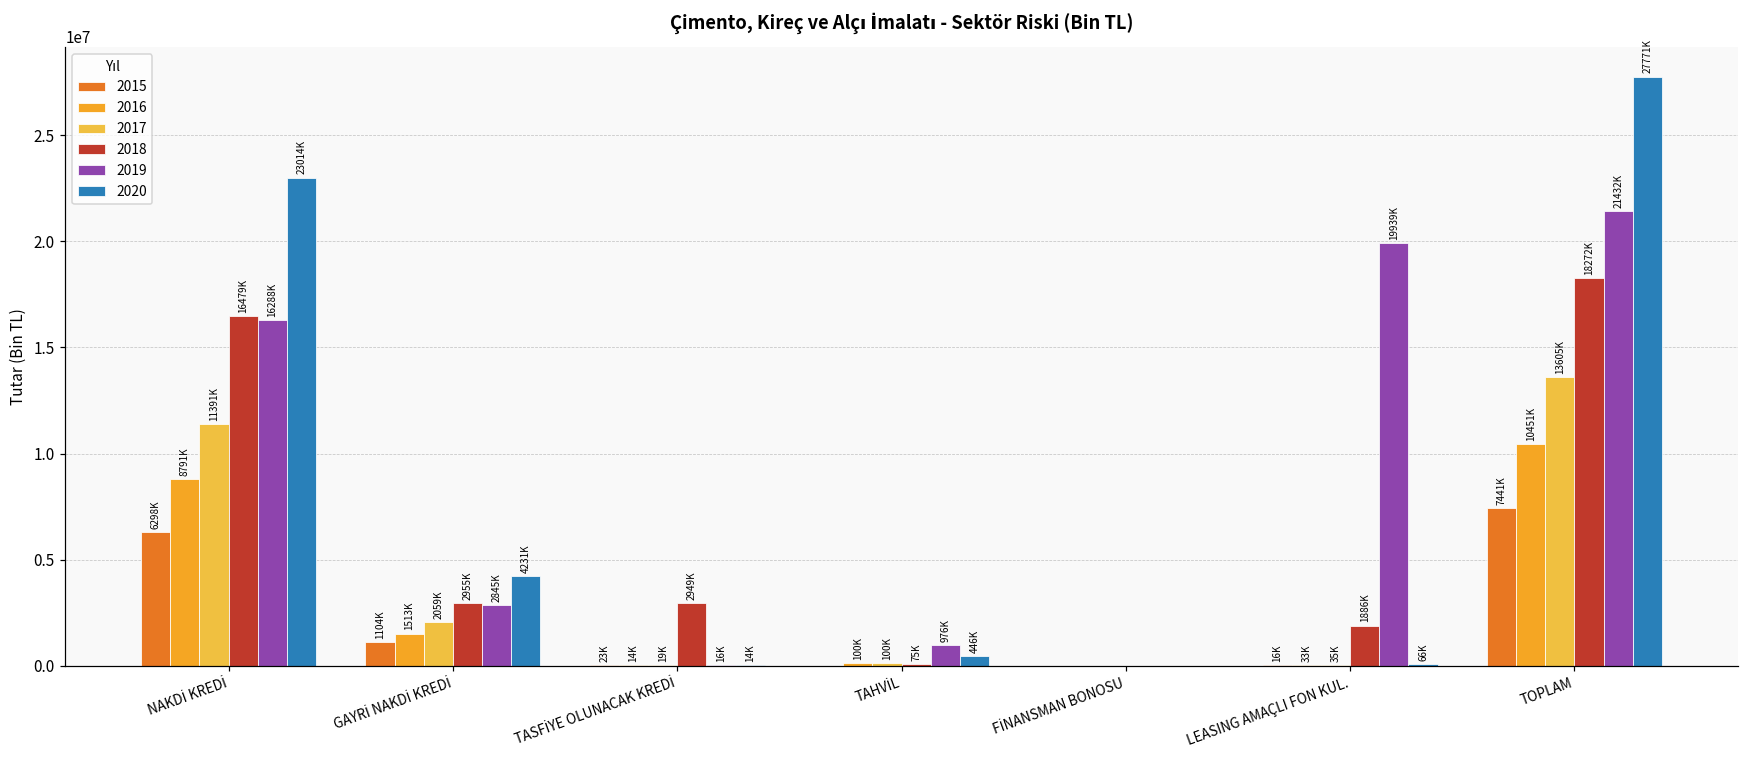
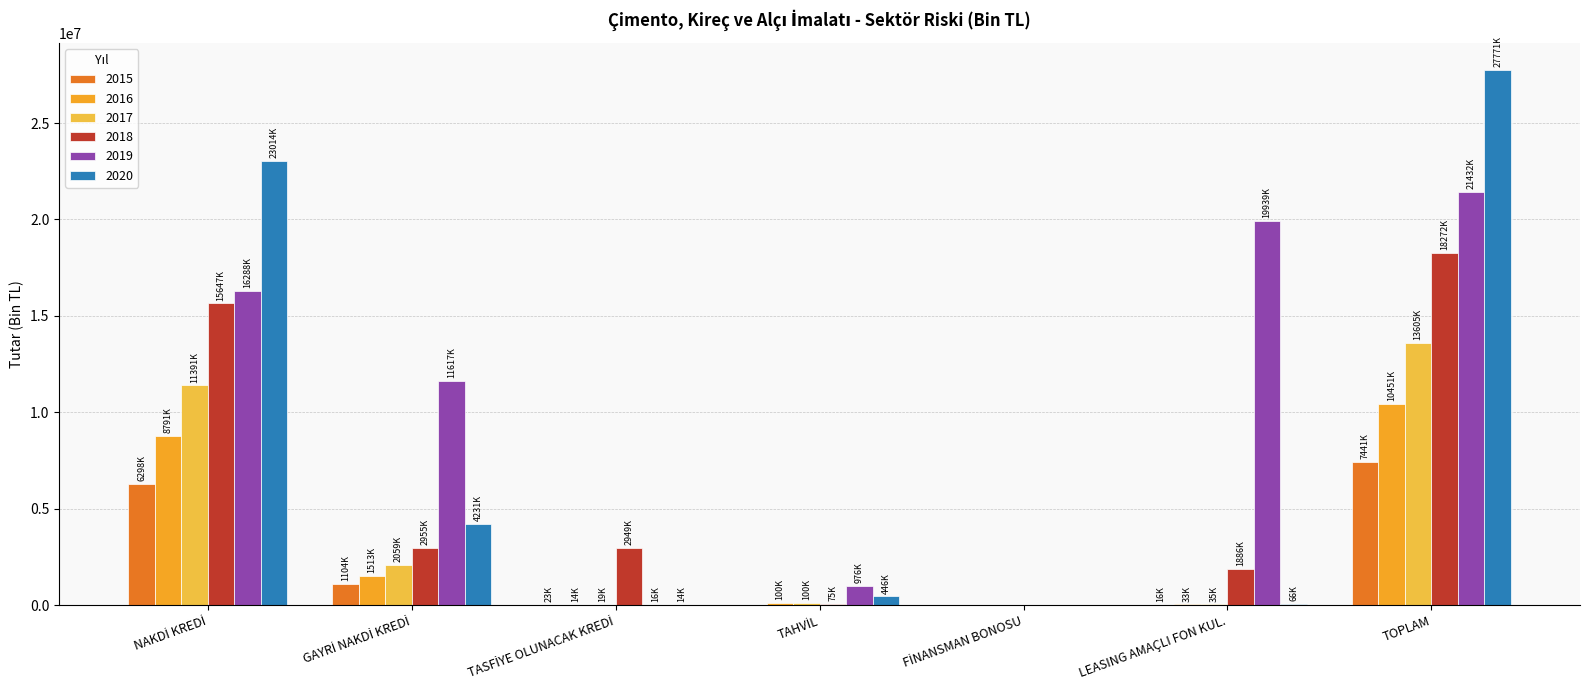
  {
    "2018": {
-     "NAKDİ KREDİ": "16479K",
+     "NAKDİ KREDİ": "15647K",
      "GAYRİ NAKDİ KREDİ": "2955K",
      "TASFİYE OLUNACAK KREDİ": "2949K",
      "TAHVİL": "75K",
      "LEASING AMAÇLI FON KUL.": "1886K",
      "TOPLAM": "18272K"
    },
    "2019": {
      "NAKDİ KREDİ": "16288K",
-     "GAYRİ NAKDİ KREDİ": "2845K",
+     "GAYRİ NAKDİ KREDİ": "11617K",
      "TASFİYE OLUNACAK KREDİ": "16K",
      "TAHVİL": "976K",
      "LEASING AMAÇLI FON KUL.": "19939K",
      "TOPLAM": "21432K"
    },
    "2020": {
      "NAKDİ KREDİ": "23014K",
      "GAYRİ NAKDİ KREDİ": "4231K",
      "TASFİYE OLUNACAK KREDİ": "14K",
      "TAHVİL": "446K",
      "LEASING AMAÇLI FON KUL.": "66K",
      "TOPLAM": "27771K"
    }
  }
